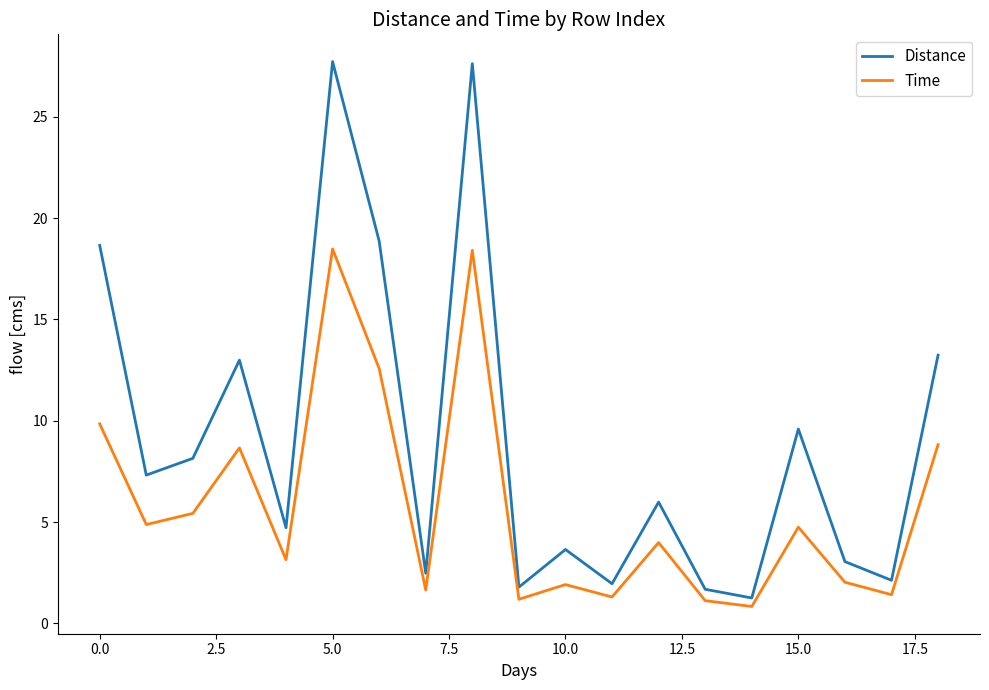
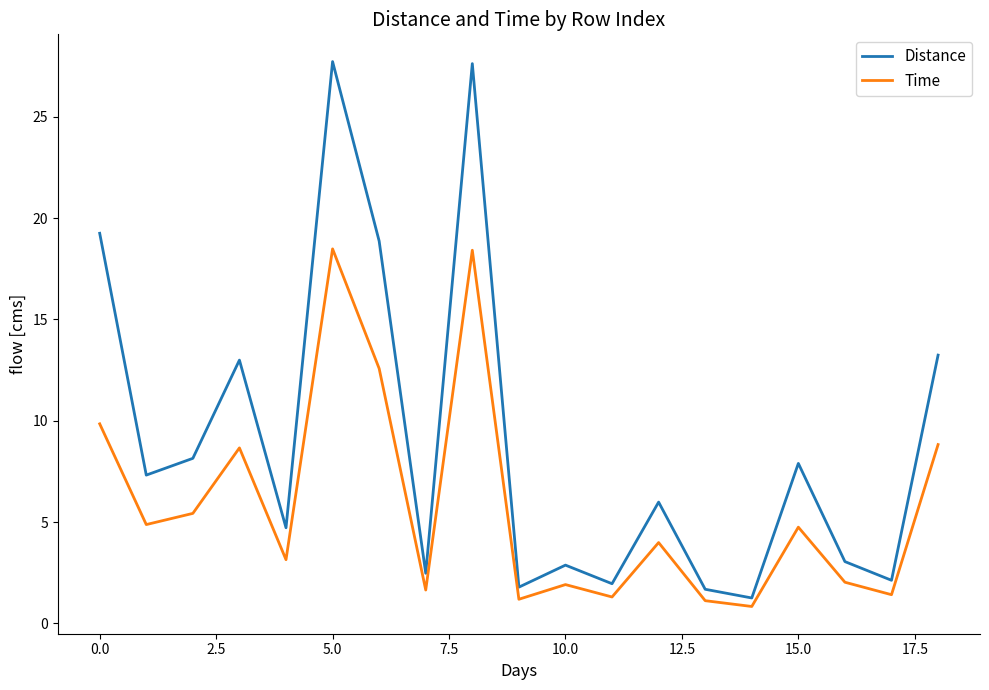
  {
    "Distance": {
-     "0.0": 18.7,
+     "0.0": 19.2,
      "5.0": 27.7,
-     "10.0": 3.7,
-     "15.0": 9.6
+     "10.0": 2.9,
+     "15.0": 7.9
    },
    "Time": {
      "0.0": 9.8,
      "5.0": 18.5,
      "10.0": 1.9,
      "15.0": 4.8
    }
  }
